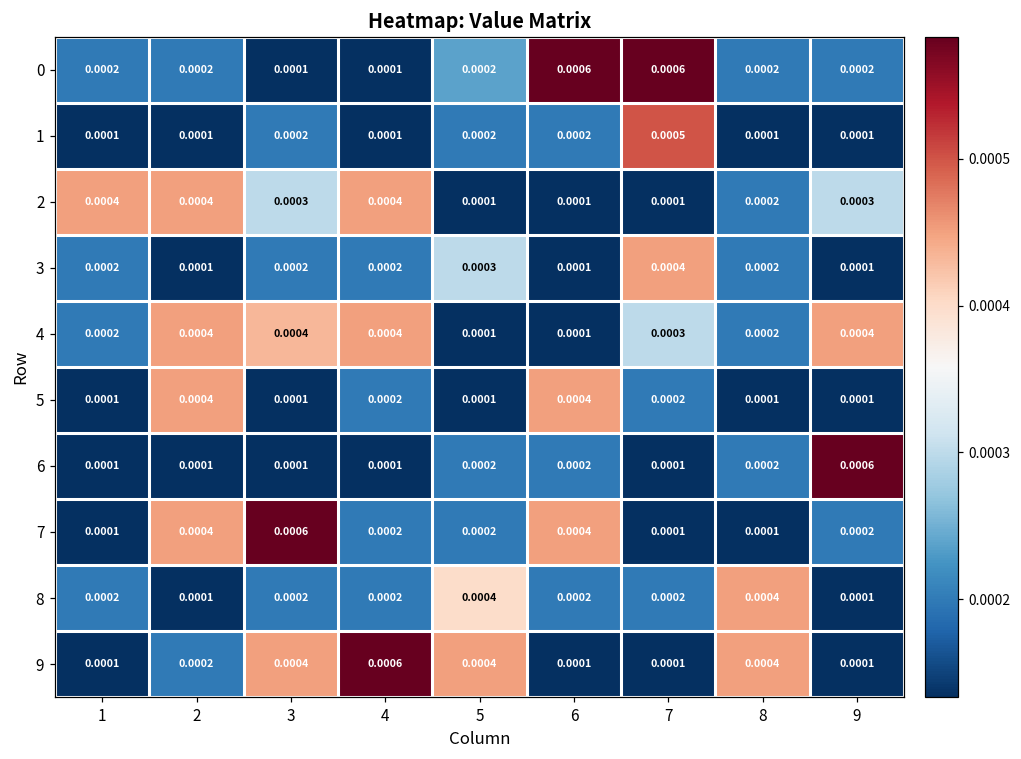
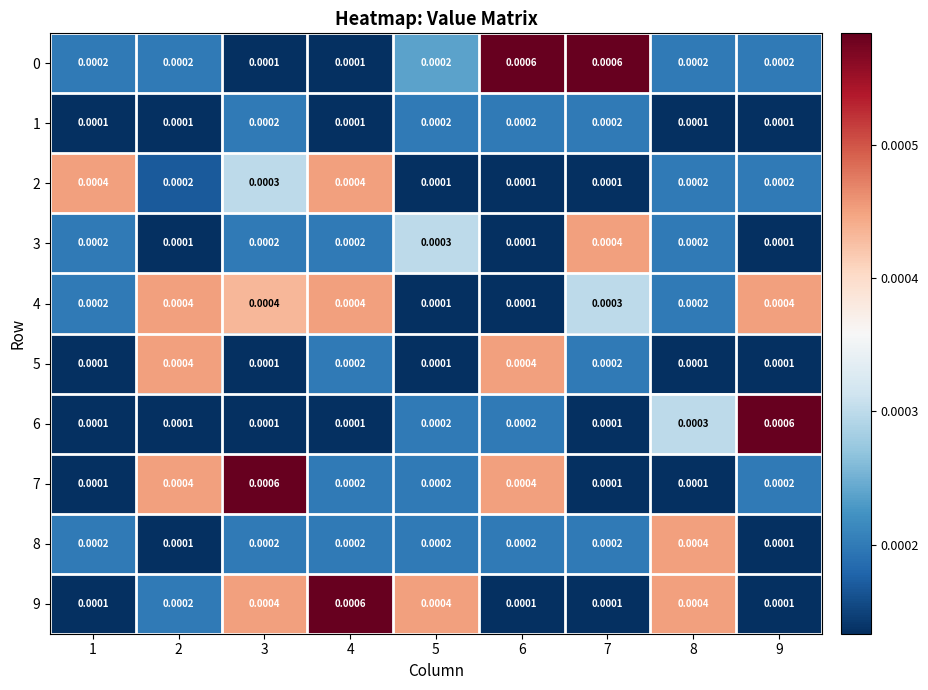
  {
    "0": {
      "1": 0.0002,
      "2": 0.0002,
      "3": 0.0001,
      "4": 0.0001,
      "5": 0.0002,
      "6": 0.0006,
      "7": 0.0006,
      "8": 0.0002,
      "9": 0.0002
    },
    "1": {
      "1": 0.0001,
      "2": 0.0001,
      "3": 0.0002,
      "4": 0.0001,
      "5": 0.0002,
      "6": 0.0002,
-     "7": 0.0005,
+     "7": 0.0002,
      "8": 0.0001,
      "9": 0.0001
    },
    "2": {
      "1": 0.0004,
-     "2": 0.0004,
+     "2": 0.0002,
      "3": 0.0003,
      "4": 0.0004,
      "5": 0.0001,
      "6": 0.0001,
      "7": 0.0001,
      "8": 0.0002,
-     "9": 0.0003
+     "9": 0.0002
    },
    "3": {
      "1": 0.0002,
      "2": 0.0001,
      "3": 0.0002,
      "4": 0.0002,
      "5": 0.0003,
      "6": 0.0001,
      "7": 0.0004,
      "8": 0.0002,
      "9": 0.0001
    },
    "4": {
      "1": 0.0002,
      "2": 0.0004,
      "3": 0.0004,
      "4": 0.0004,
      "5": 0.0001,
      "6": 0.0001,
      "7": 0.0003,
      "8": 0.0002,
      "9": 0.0004
    },
    "5": {
      "1": 0.0001,
      "2": 0.0004,
      "3": 0.0001,
      "4": 0.0002,
      "5": 0.0001,
      "6": 0.0004,
      "7": 0.0002,
      "8": 0.0001,
      "9": 0.0001
    },
    "6": {
      "1": 0.0001,
      "2": 0.0001,
      "3": 0.0001,
      "4": 0.0001,
      "5": 0.0002,
      "6": 0.0002,
      "7": 0.0001,
-     "8": 0.0002,
+     "8": 0.0003,
      "9": 0.0006
    },
    "7": {
      "1": 0.0001,
      "2": 0.0004,
      "3": 0.0006,
      "4": 0.0002,
      "5": 0.0002,
      "6": 0.0004,
      "7": 0.0001,
      "8": 0.0001,
      "9": 0.0002
    },
    "8": {
      "1": 0.0002,
      "2": 0.0001,
      "3": 0.0002,
      "4": 0.0002,
-     "5": 0.0004,
+     "5": 0.0002,
      "6": 0.0002,
      "7": 0.0002,
      "8": 0.0004,
      "9": 0.0001
    },
    "9": {
      "1": 0.0001,
      "2": 0.0002,
      "3": 0.0004,
      "4": 0.0006,
      "5": 0.0004,
      "6": 0.0001,
      "7": 0.0001,
      "8": 0.0004,
      "9": 0.0001
    }
  }
